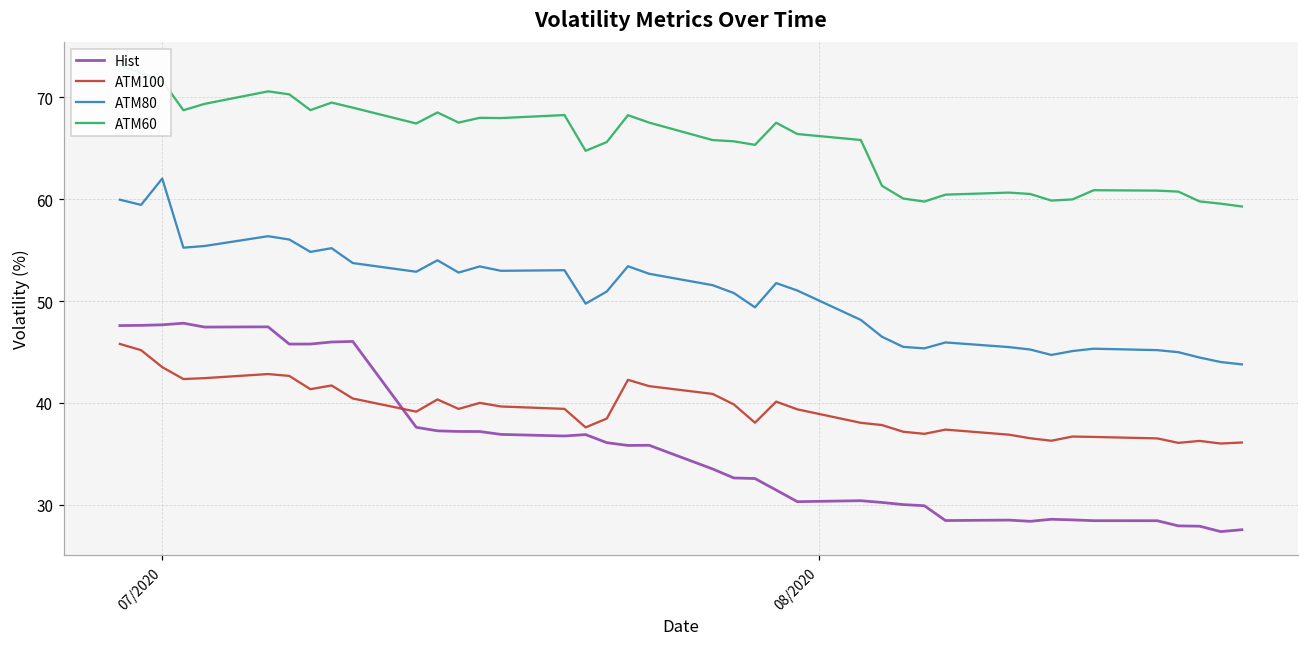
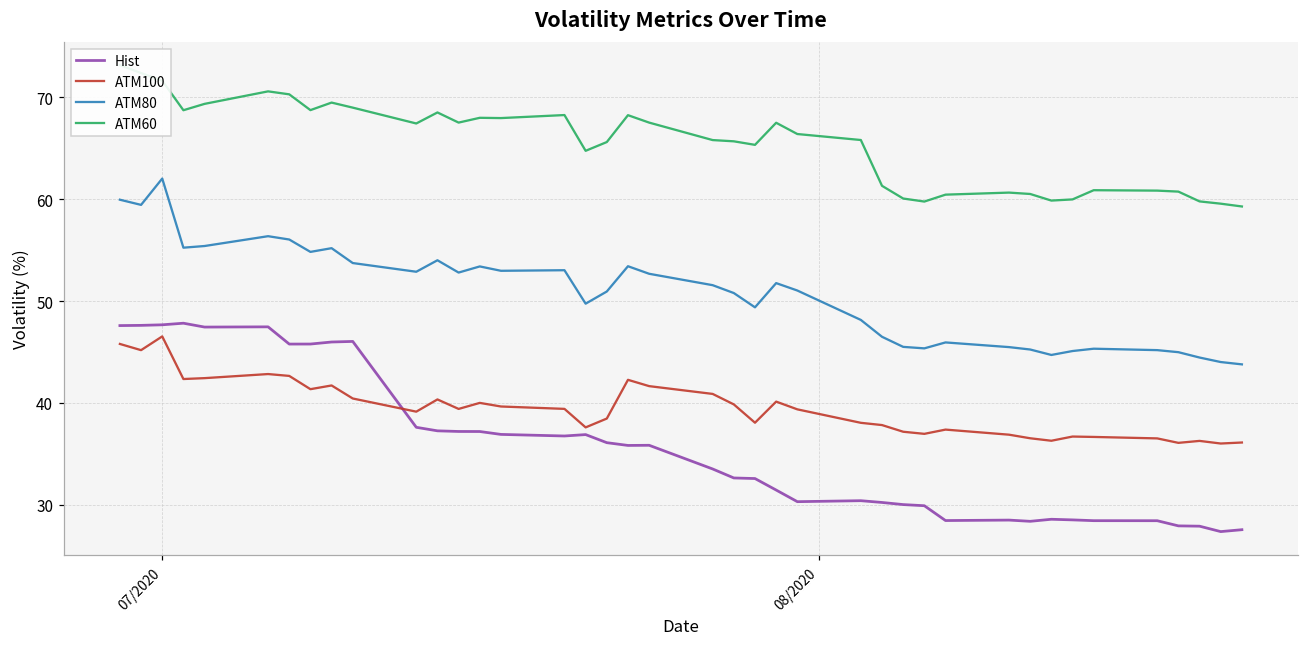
  {
    "Hist": {
      "07/2020": 48
    },
    "ATM100": {
-     "07/2020": 44
+     "07/2020": 47
    },
    "ATM80": {
      "07/2020": 62
    }
  }
